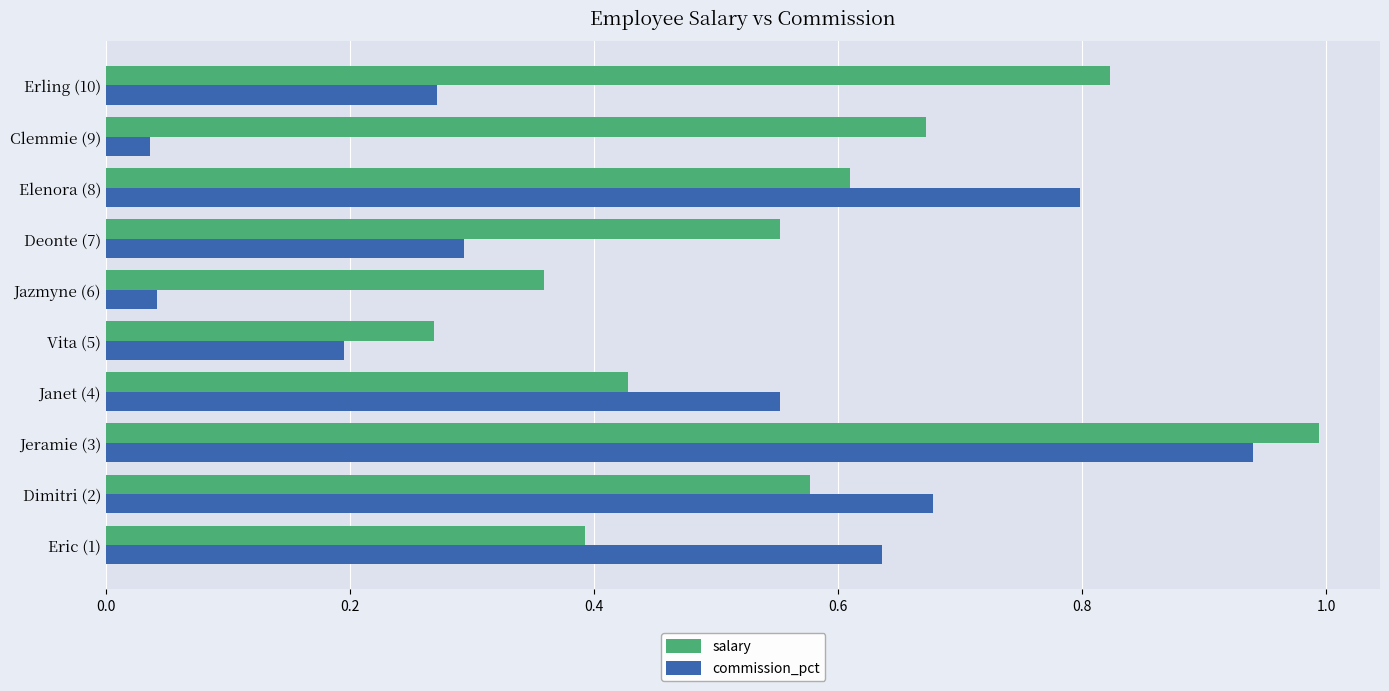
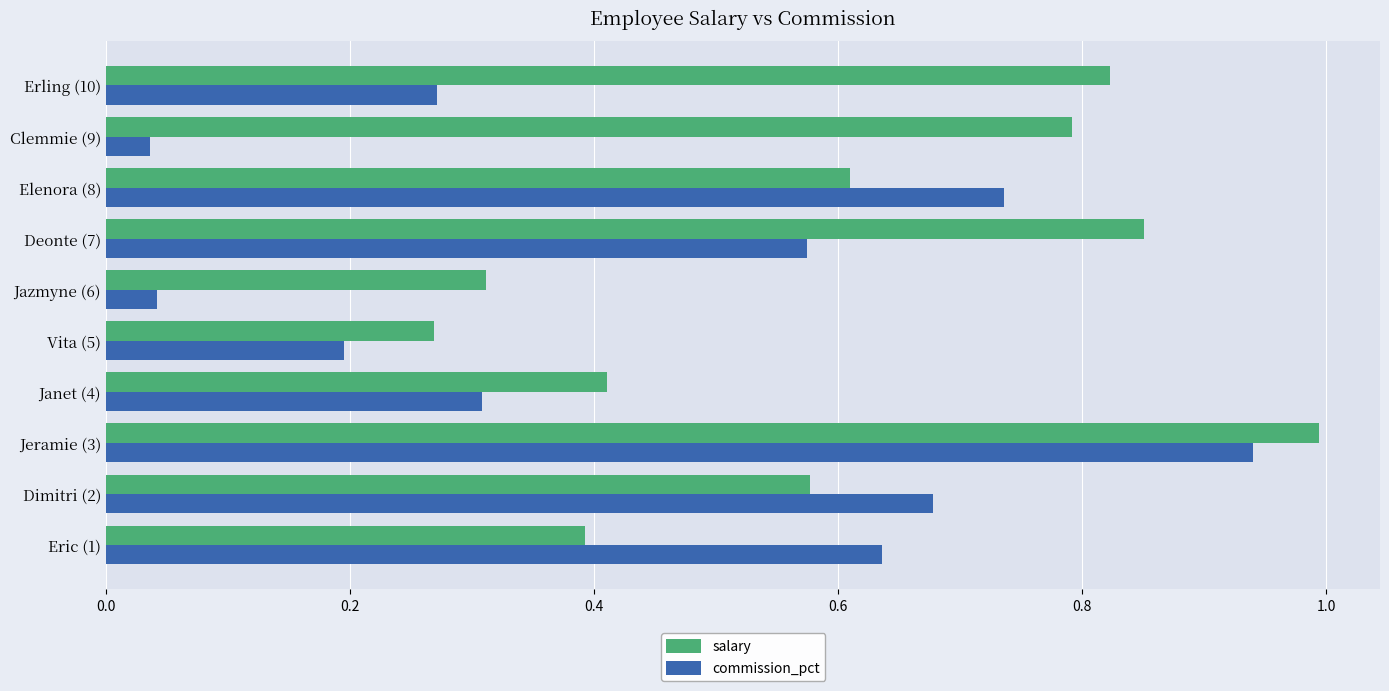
  {
    "salary": {
      "Erling (10)": 0.823,
-     "Clemmie (9)": 0.672,
+     "Clemmie (9)": 0.792,
      "Elenora (8)": 0.610,
-     "Deonte (7)": 0.553,
-     "Jazmyne (6)": 0.359,
+     "Deonte (7)": 0.851,
+     "Jazmyne (6)": 0.312,
      "Vita (5)": 0.268,
-     "Janet (4)": 0.428,
+     "Janet (4)": 0.411,
      "Jeramie (3)": 0.995,
      "Dimitri (2)": 0.577,
      "Eric (1)": 0.393
    },
    "commission_pct": {
      "Erling (10)": 0.271,
      "Clemmie (9)": 0.036,
-     "Elenora (8)": 0.798,
-     "Deonte (7)": 0.294,
+     "Elenora (8)": 0.736,
+     "Deonte (7)": 0.575,
      "Jazmyne (6)": 0.042,
      "Vita (5)": 0.195,
-     "Janet (4)": 0.553,
+     "Janet (4)": 0.308,
      "Jeramie (3)": 0.940,
      "Dimitri (2)": 0.678,
      "Eric (1)": 0.636
    }
  }
